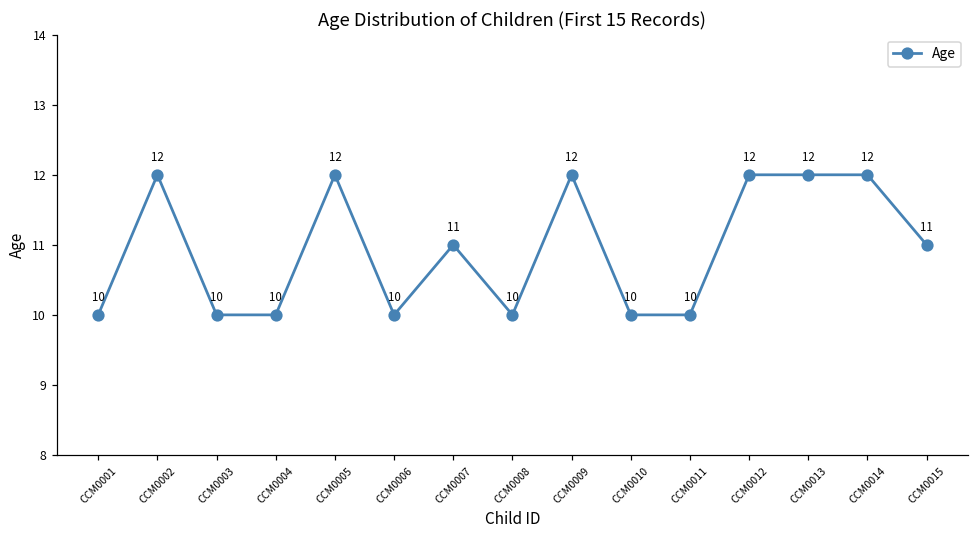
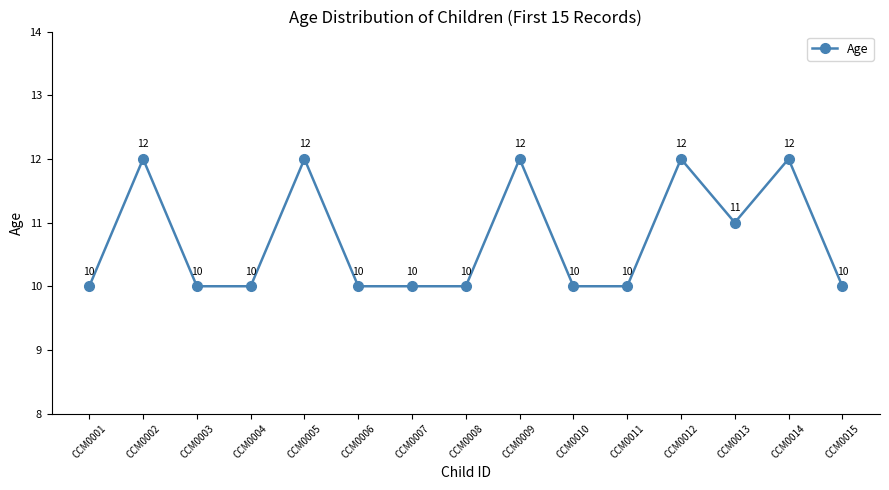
  {
    "CCM0001": 10,
    "CCM0002": 12,
    "CCM0003": 10,
    "CCM0004": 10,
    "CCM0005": 12,
    "CCM0006": 10,
-   "CCM0007": 11,
+   "CCM0007": 10,
    "CCM0008": 10,
    "CCM0009": 12,
    "CCM0010": 10,
    "CCM0011": 10,
    "CCM0012": 12,
-   "CCM0013": 12,
+   "CCM0013": 11,
    "CCM0014": 12,
-   "CCM0015": 11
+   "CCM0015": 10
  }
